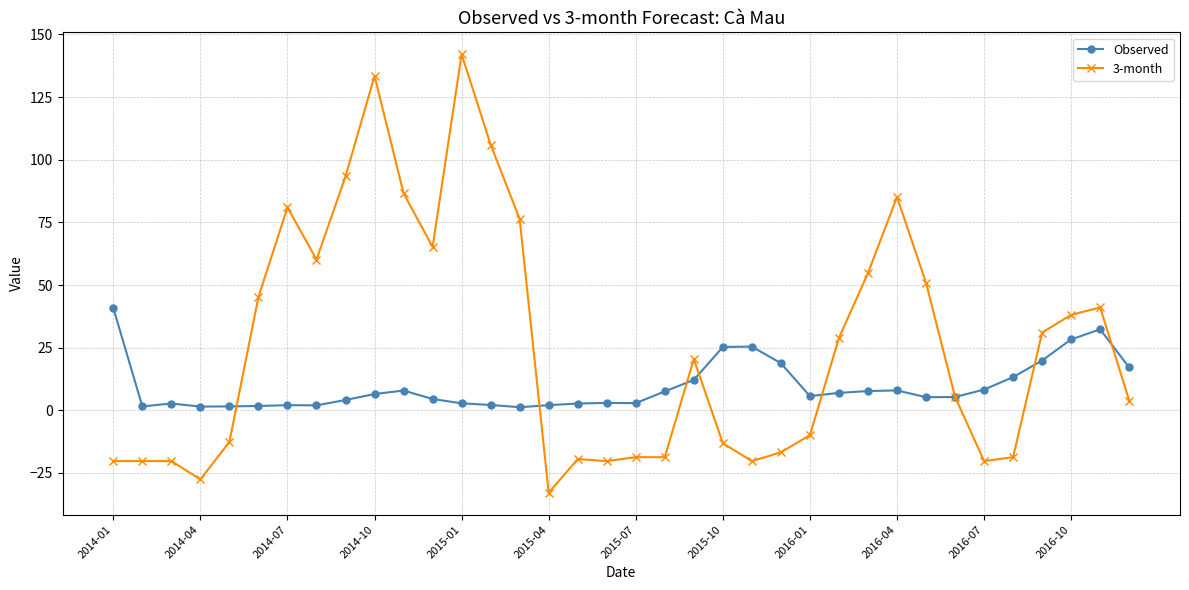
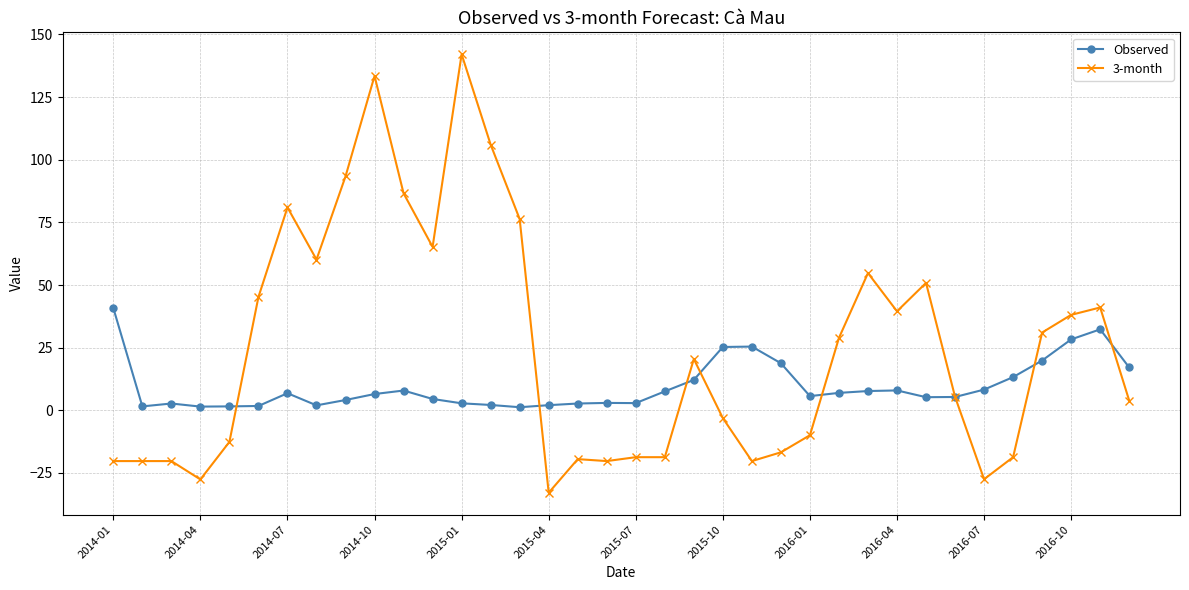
  {
    "Observed": {
      "2014-01": 41,
      "2014-04": 1,
-     "2014-07": 2,
+     "2014-07": 7,
      "2014-10": 6,
      "2015-01": 3,
      "2015-04": 2,
      "2015-07": 3,
      "2015-10": 25,
      "2016-01": 6,
      "2016-04": 8,
      "2016-07": 8,
      "2016-10": 28
    },
    "3-month": {
      "2014-01": -20,
      "2014-04": -28,
      "2014-07": 81,
      "2014-10": 133,
      "2015-01": 142,
      "2015-04": -33,
      "2015-07": -19,
-     "2015-10": -13,
+     "2015-10": -3,
      "2016-01": -10,
-     "2016-04": 85,
-     "2016-07": -20,
+     "2016-04": 40,
+     "2016-07": -28,
      "2016-10": 38
    }
  }
